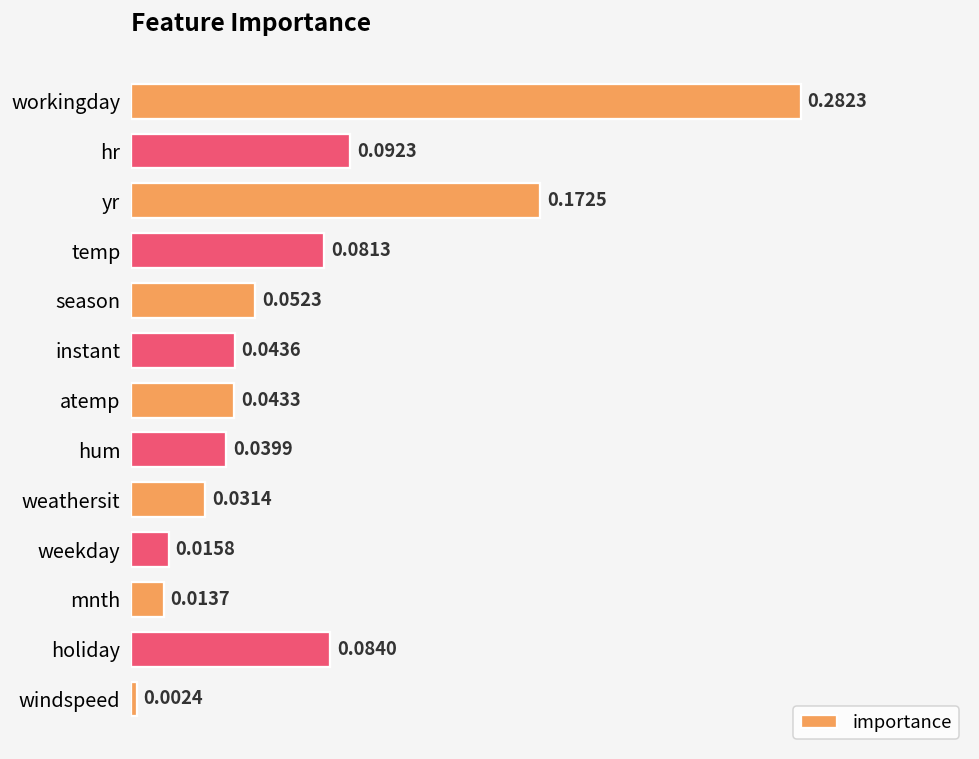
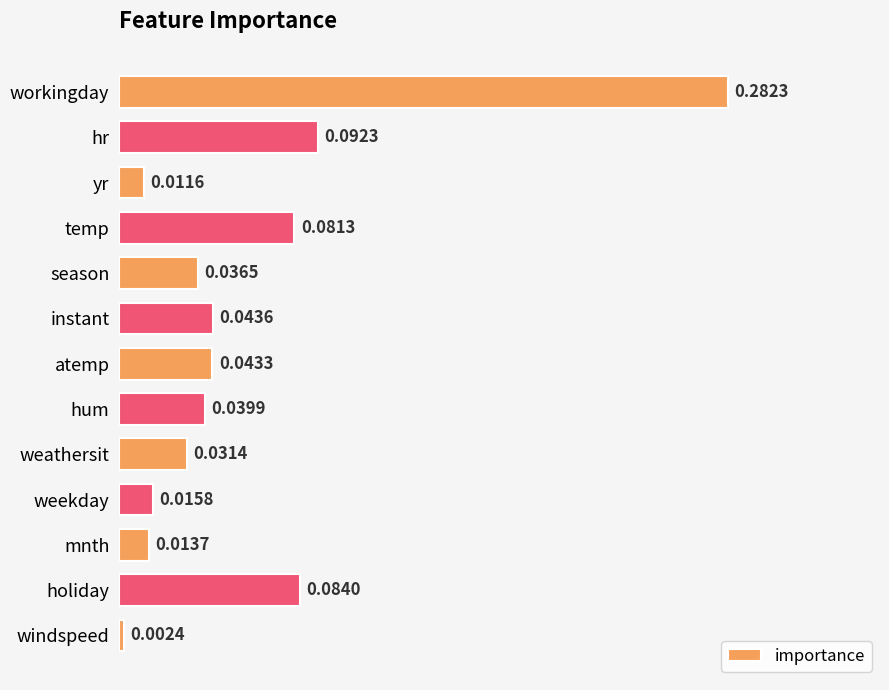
  {
    "workingday": 0.2823,
    "hr": 0.0923,
-   "yr": 0.1725,
+   "yr": 0.0116,
    "temp": 0.0813,
-   "season": 0.0523,
+   "season": 0.0365,
    "instant": 0.0436,
    "atemp": 0.0433,
    "hum": 0.0399,
    "weathersit": 0.0314,
    "weekday": 0.0158,
    "mnth": 0.0137,
    "holiday": 0.0840,
    "windspeed": 0.0024
  }
